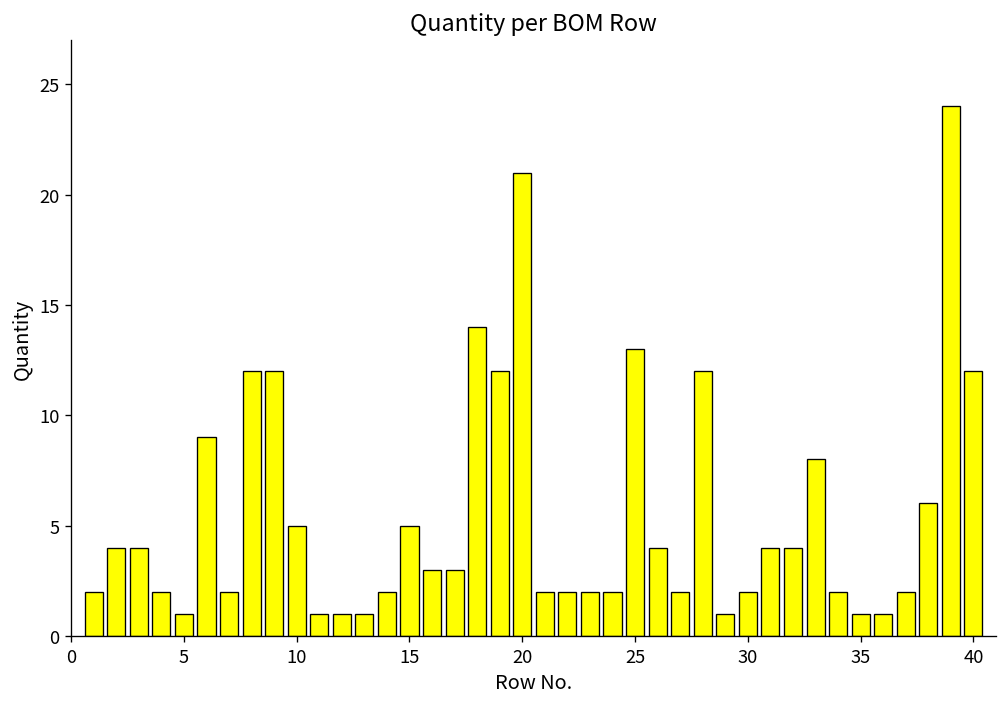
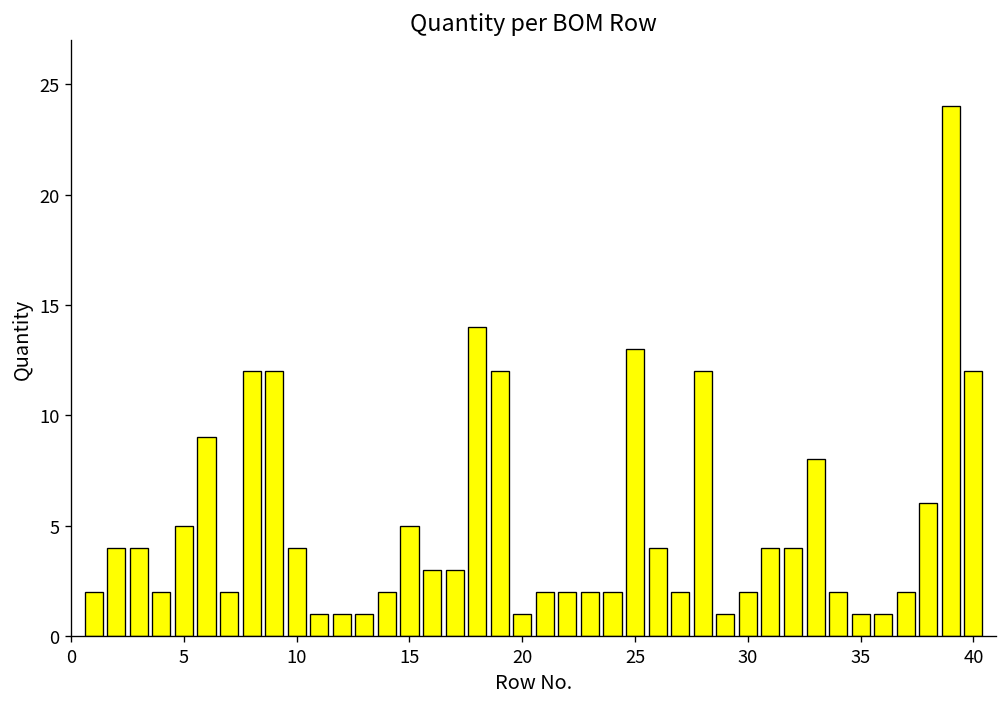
  {
-   "5": 1,
-   "10": 5,
+   "5": 5,
+   "10": 4,
    "15": 5,
-   "20": 21,
+   "20": 1,
    "25": 13,
    "30": 2,
    "35": 1,
    "40": 12
  }
